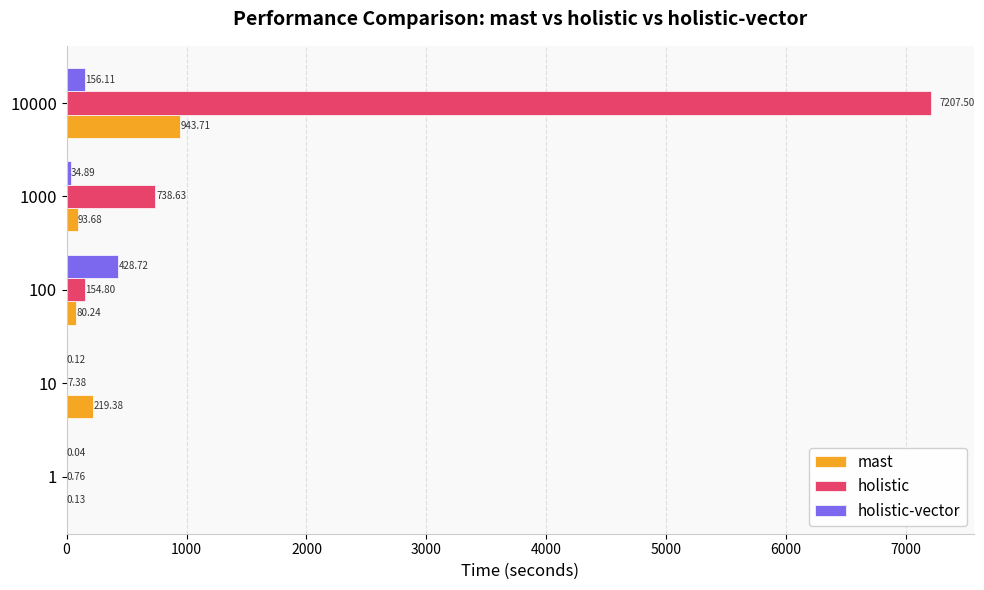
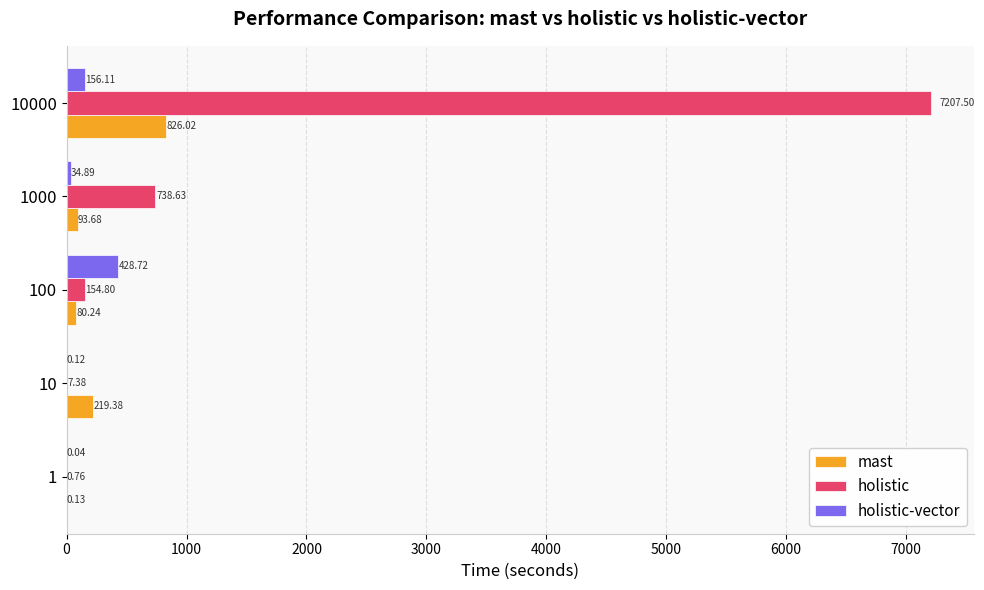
  {
    "mast": {
-     "10000": 943.71,
+     "10000": 826.02,
      "1000": 93.68,
      "100": 80.24,
      "10": 219.38,
      "1": 0.13
    },
    "holistic": {
      "10000": 7207.50,
      "1000": 738.63,
      "100": 154.80,
      "10": 7.38,
      "1": 0.76
    },
    "holistic-vector": {
      "10000": 156.11,
      "1000": 34.89,
      "100": 428.72,
      "10": 0.12,
      "1": 0.04
    }
  }
